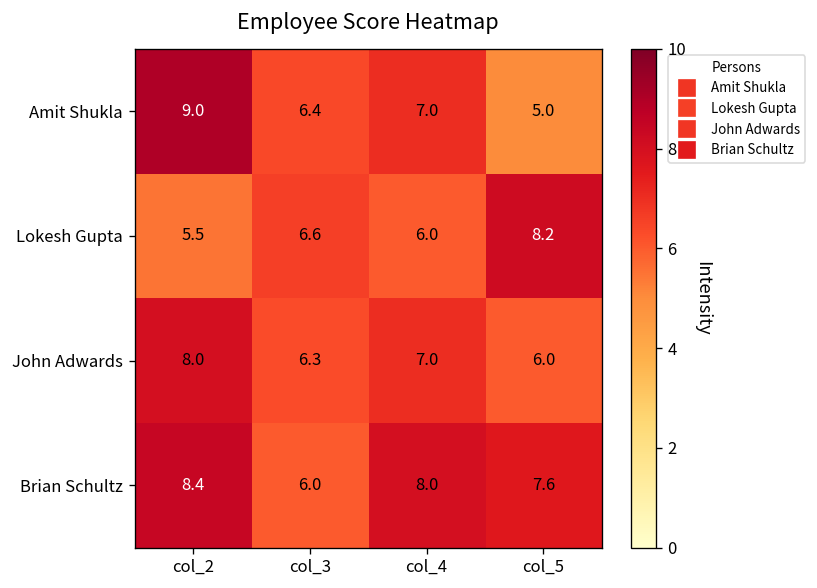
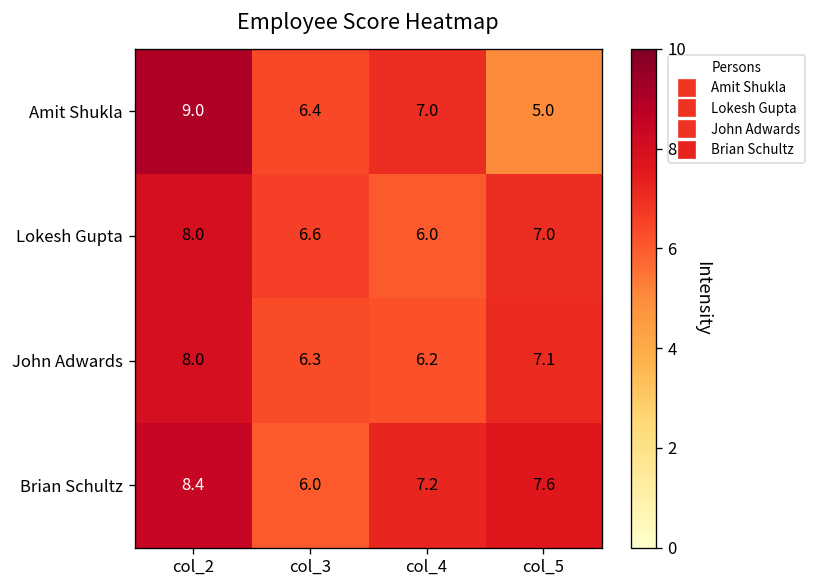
  {
    "Amit Shukla": {
      "col_2": 9.0,
      "col_3": 6.4,
      "col_4": 7.0,
      "col_5": 5.0
    },
    "Lokesh Gupta": {
-     "col_2": 5.5,
+     "col_2": 8.0,
      "col_3": 6.6,
      "col_4": 6.0,
-     "col_5": 8.2
+     "col_5": 7.0
    },
    "John Adwards": {
      "col_2": 8.0,
      "col_3": 6.3,
-     "col_4": 7.0,
-     "col_5": 6.0
+     "col_4": 6.2,
+     "col_5": 7.1
    },
    "Brian Schultz": {
      "col_2": 8.4,
      "col_3": 6.0,
-     "col_4": 8.0,
+     "col_4": 7.2,
      "col_5": 7.6
    }
  }
